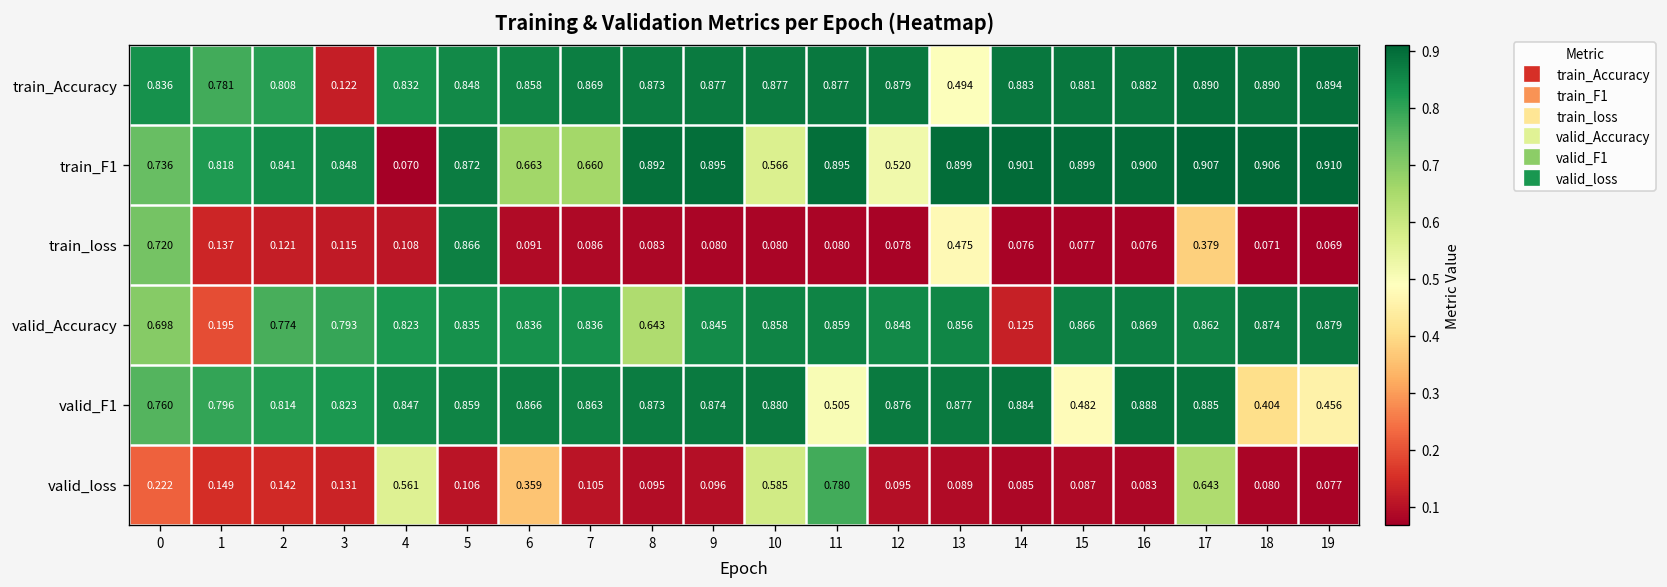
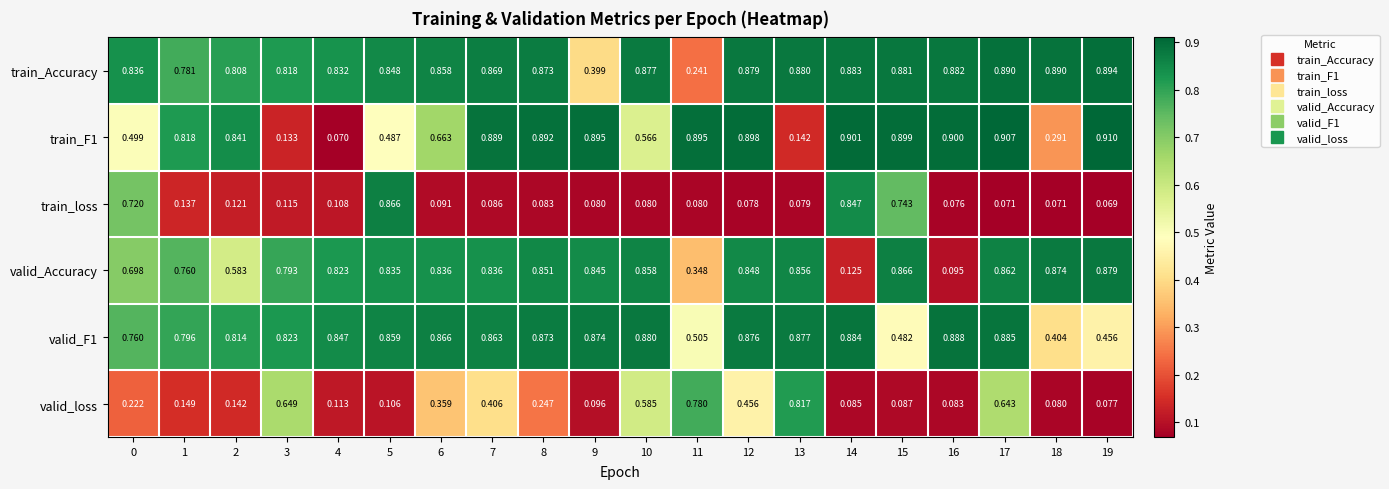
  {
    "train_Accuracy": {
      "0": 0.836,
      "1": 0.781,
      "2": 0.808,
-     "3": 0.122,
+     "3": 0.818,
      "4": 0.832,
      "5": 0.848,
      "6": 0.858,
      "7": 0.869,
      "8": 0.873,
-     "9": 0.877,
+     "9": 0.399,
      "10": 0.877,
-     "11": 0.877,
+     "11": 0.241,
      "12": 0.879,
-     "13": 0.494,
+     "13": 0.880,
      "14": 0.883,
      "15": 0.881,
      "16": 0.882,
      "17": 0.890,
      "18": 0.890,
      "19": 0.894
    },
    "train_F1": {
-     "0": 0.736,
+     "0": 0.499,
      "1": 0.818,
      "2": 0.841,
-     "3": 0.848,
+     "3": 0.133,
      "4": 0.070,
-     "5": 0.872,
+     "5": 0.487,
      "6": 0.663,
-     "7": 0.660,
+     "7": 0.889,
      "8": 0.892,
      "9": 0.895,
      "10": 0.566,
      "11": 0.895,
-     "12": 0.520,
-     "13": 0.899,
+     "12": 0.898,
+     "13": 0.142,
      "14": 0.901,
      "15": 0.899,
      "16": 0.900,
      "17": 0.907,
-     "18": 0.906,
+     "18": 0.291,
      "19": 0.910
    },
    "train_loss": {
      "0": 0.720,
      "1": 0.137,
      "2": 0.121,
      "3": 0.115,
      "4": 0.108,
      "5": 0.866,
      "6": 0.091,
      "7": 0.086,
      "8": 0.083,
      "9": 0.080,
      "10": 0.080,
      "11": 0.080,
      "12": 0.078,
-     "13": 0.475,
-     "14": 0.076,
-     "15": 0.077,
+     "13": 0.079,
+     "14": 0.847,
+     "15": 0.743,
      "16": 0.076,
-     "17": 0.379,
+     "17": 0.071,
      "18": 0.071,
      "19": 0.069
    },
    "valid_Accuracy": {
      "0": 0.698,
-     "1": 0.195,
-     "2": 0.774,
+     "1": 0.760,
+     "2": 0.583,
      "3": 0.793,
      "4": 0.823,
      "5": 0.835,
      "6": 0.836,
      "7": 0.836,
-     "8": 0.643,
+     "8": 0.851,
      "9": 0.845,
      "10": 0.858,
-     "11": 0.859,
+     "11": 0.348,
      "12": 0.848,
      "13": 0.856,
      "14": 0.125,
      "15": 0.866,
-     "16": 0.869,
+     "16": 0.095,
      "17": 0.862,
      "18": 0.874,
      "19": 0.879
    },
    "valid_F1": {
      "0": 0.760,
      "1": 0.796,
      "2": 0.814,
      "3": 0.823,
      "4": 0.847,
      "5": 0.859,
      "6": 0.866,
      "7": 0.863,
      "8": 0.873,
      "9": 0.874,
      "10": 0.880,
      "11": 0.505,
      "12": 0.876,
      "13": 0.877,
      "14": 0.884,
      "15": 0.482,
      "16": 0.888,
      "17": 0.885,
      "18": 0.404,
      "19": 0.456
    },
    "valid_loss": {
      "0": 0.222,
      "1": 0.149,
      "2": 0.142,
-     "3": 0.131,
-     "4": 0.561,
+     "3": 0.649,
+     "4": 0.113,
      "5": 0.106,
      "6": 0.359,
-     "7": 0.105,
-     "8": 0.095,
+     "7": 0.406,
+     "8": 0.247,
      "9": 0.096,
      "10": 0.585,
      "11": 0.780,
-     "12": 0.095,
-     "13": 0.089,
+     "12": 0.456,
+     "13": 0.817,
      "14": 0.085,
      "15": 0.087,
      "16": 0.083,
      "17": 0.643,
      "18": 0.080,
      "19": 0.077
    }
  }
